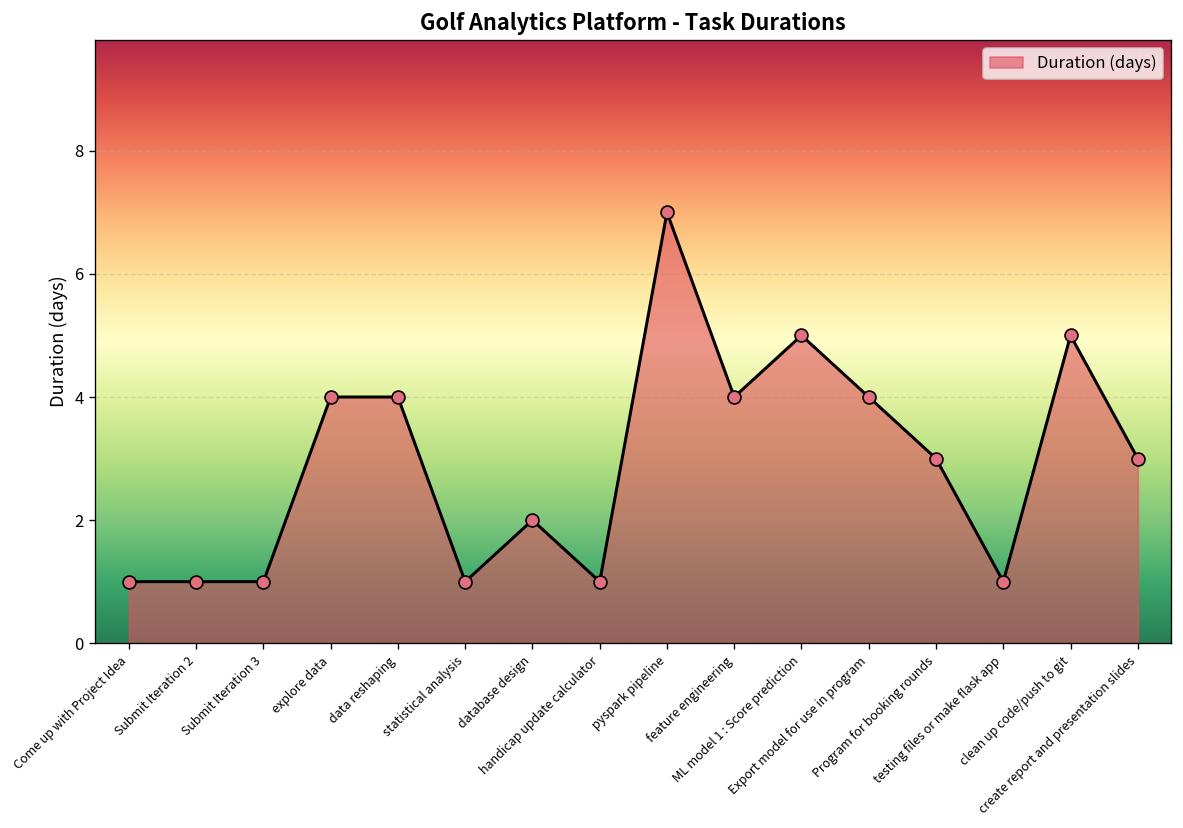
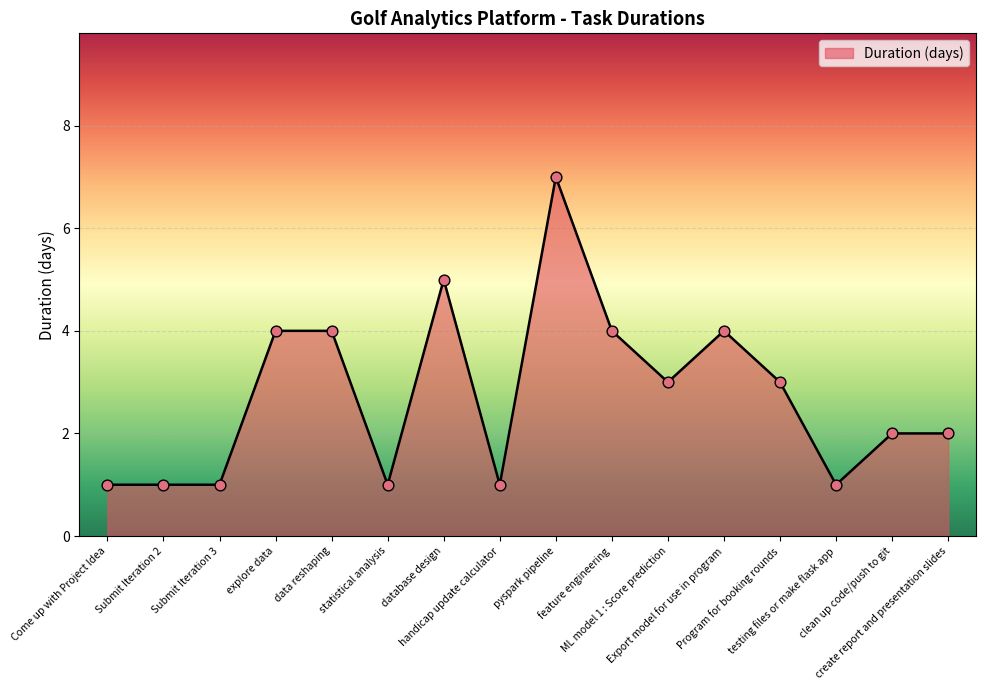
  {
    "Come up with Project Idea": 1,
    "Submit Iteration 2": 1,
    "Submit Iteration 3": 1,
    "explore data": 4,
    "data reshaping": 4,
    "statistical analysis": 1,
-   "database design": 2,
+   "database design": 5,
    "handicap update calculator": 1,
    "pyspark pipeline": 7,
    "feature engineering": 4,
-   "ML model 1 : Score prediction": 5,
+   "ML model 1 : Score prediction": 3,
    "Export model for use in program": 4,
    "Program for booking rounds": 3,
    "testing files or make flask app": 1,
-   "clean up code/push to git": 5,
-   "create report and presentation slides": 3
+   "clean up code/push to git": 2,
+   "create report and presentation slides": 2
  }
